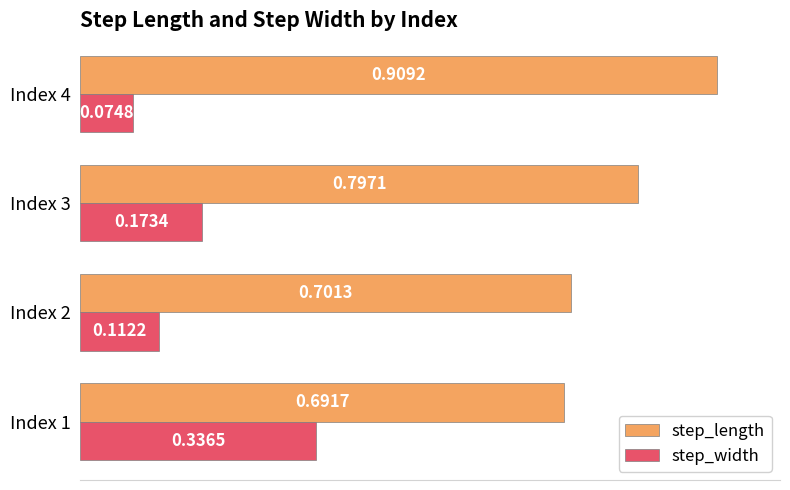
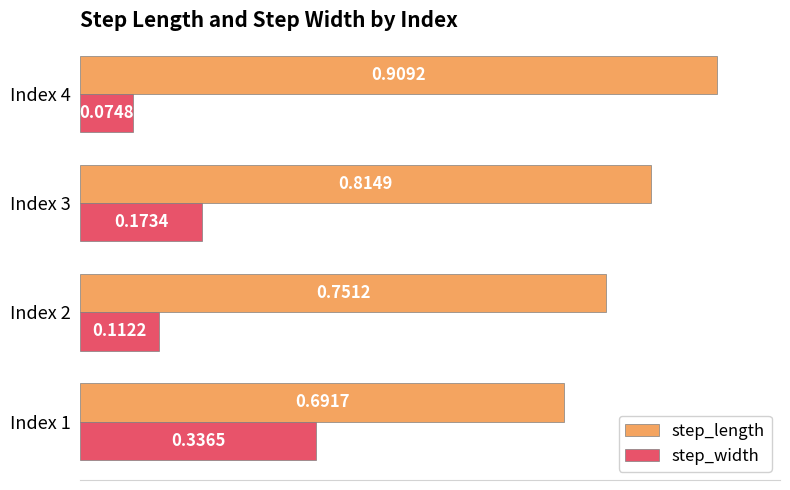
  {
    "step_length": {
      "Index 4": 0.9092,
-     "Index 3": 0.7971,
-     "Index 2": 0.7013,
+     "Index 3": 0.8149,
+     "Index 2": 0.7512,
      "Index 1": 0.6917
    },
    "step_width": {
      "Index 4": 0.0748,
      "Index 3": 0.1734,
      "Index 2": 0.1122,
      "Index 1": 0.3365
    }
  }
